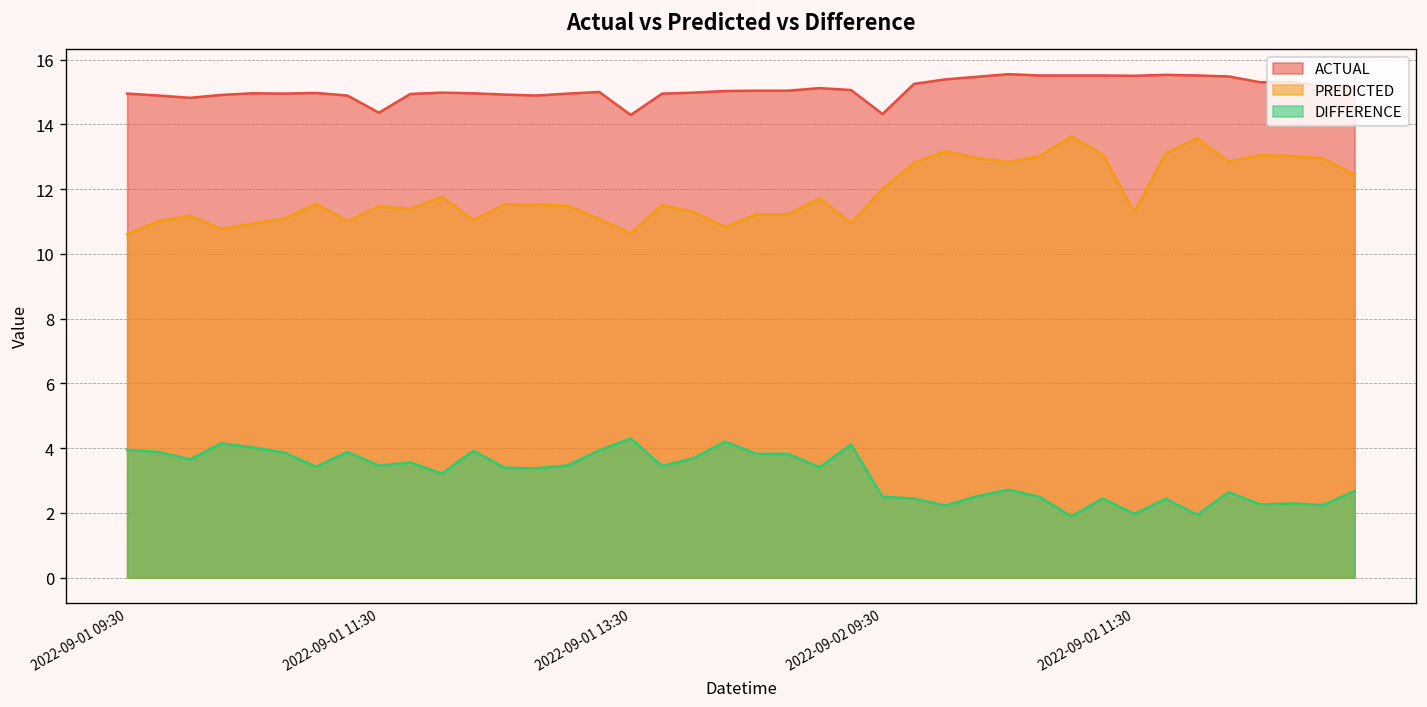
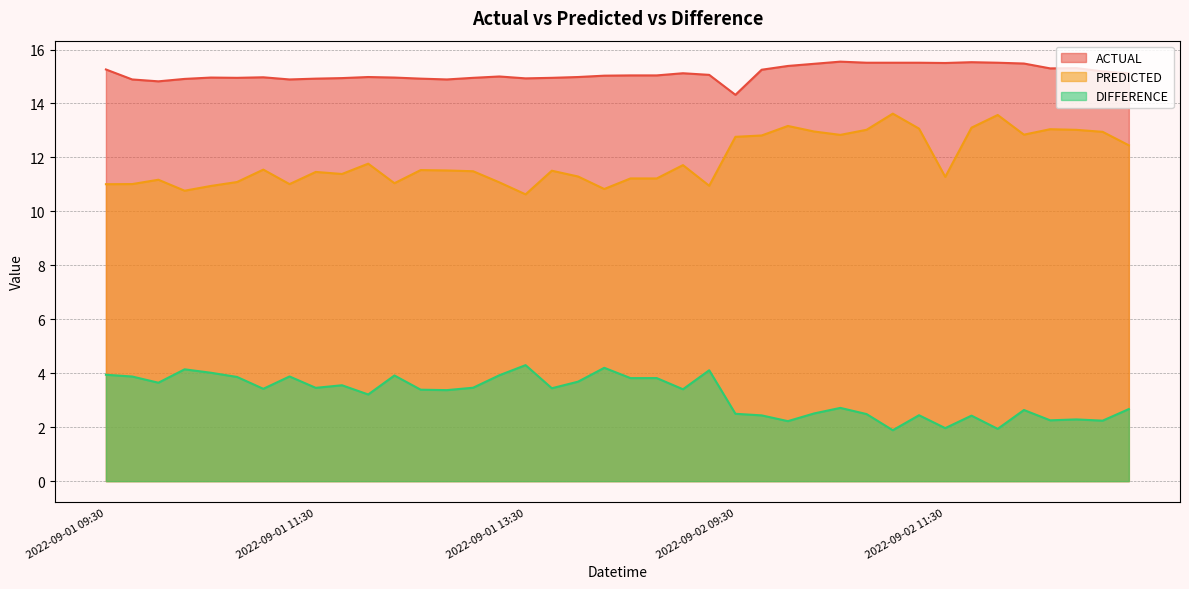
  {
    "ACTUAL": {
-     "2022-09-01 09:30": 15.0,
-     "2022-09-01 11:30": 14.4,
-     "2022-09-01 13:30": 14.3,
+     "2022-09-01 09:30": 15.3,
+     "2022-09-01 11:30": 14.9,
+     "2022-09-01 13:30": 14.9,
      "2022-09-02 09:30": 14.3,
      "2022-09-02 11:30": 15.5
    },
    "PREDICTED": {
-     "2022-09-01 09:30": 10.6,
+     "2022-09-01 09:30": 11.0,
      "2022-09-01 11:30": 11.5,
      "2022-09-01 13:30": 10.6,
-     "2022-09-02 09:30": 12.0,
+     "2022-09-02 09:30": 12.8,
      "2022-09-02 11:30": 11.3
    },
    "DIFFERENCE": {
      "2022-09-01 09:30": 3.9,
      "2022-09-01 11:30": 3.5,
      "2022-09-01 13:30": 4.3,
      "2022-09-02 09:30": 2.5,
      "2022-09-02 11:30": 2.0
    }
  }
